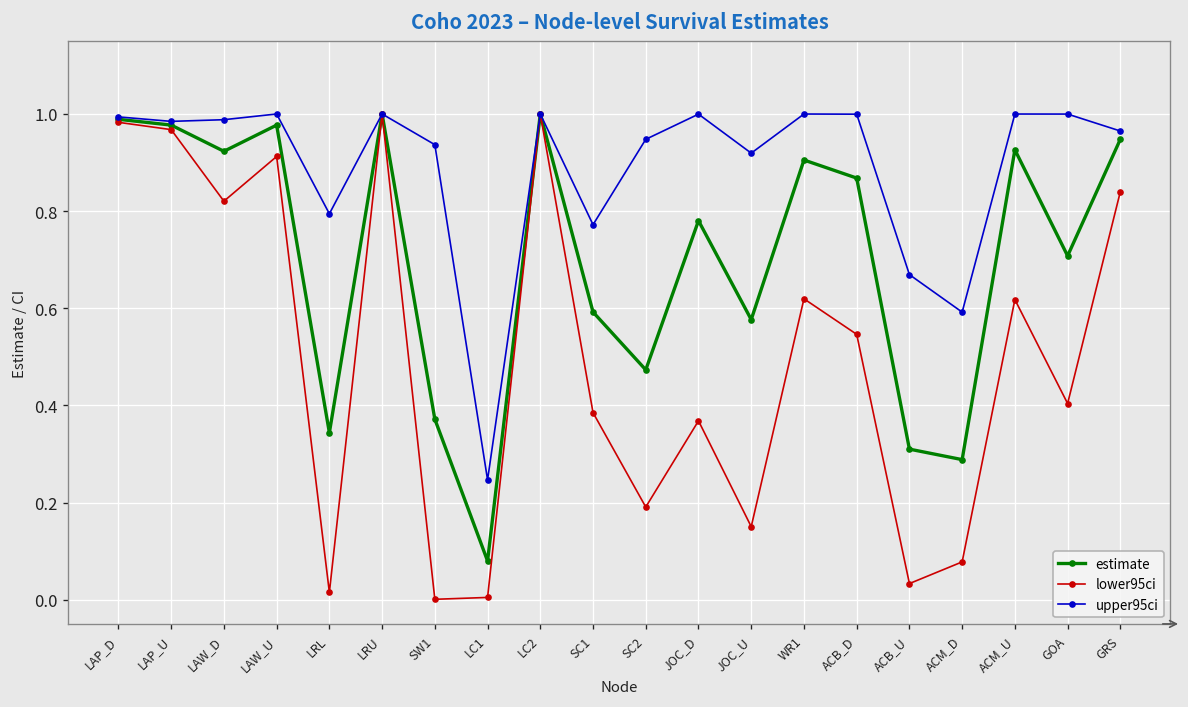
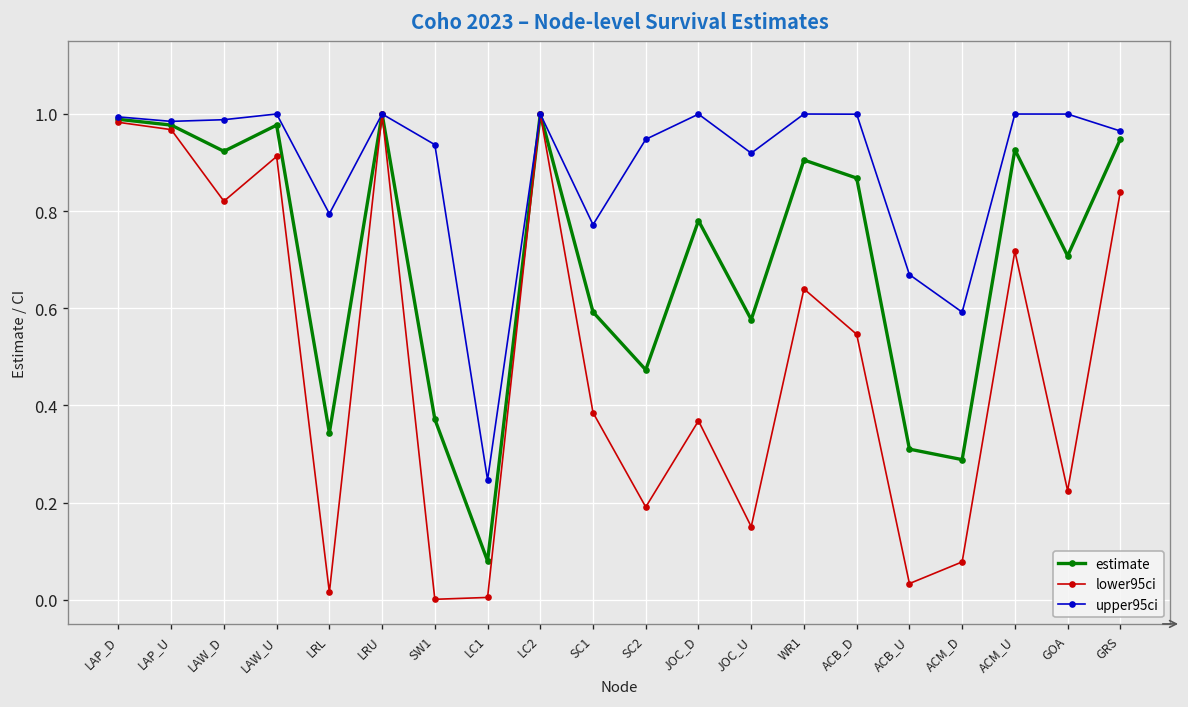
  {
    "estimate": {
      "LAP_U": 0.98,
      "LAW_D": 0.92,
      "LAW_U": 0.98,
      "LRL": 0.34,
      "SW1": 0.37,
      "LC1": 0.08,
      "SC1": 0.59,
      "SC2": 0.47,
      "JOC_D": 0.78,
      "JOC_U": 0.58,
      "WR1": 0.91,
      "ACB_D": 0.87,
      "ACB_U": 0.31,
      "ACM_D": 0.29,
      "ACM_U": 0.93,
      "GOA": 0.71,
      "GRS": 0.95
    },
    "lower95ci": {
      "LAP_D": 0.98,
      "LAP_U": 0.97,
      "LAW_D": 0.82,
      "LAW_U": 0.91,
      "LRL": 0.01,
      "SW1": 0.00,
      "LC1": 0.00,
      "SC1": 0.39,
      "SC2": 0.19,
      "JOC_D": 0.37,
      "JOC_U": 0.15,
-     "WR1": 0.62,
+     "WR1": 0.64,
      "ACB_D": 0.55,
      "ACB_U": 0.03,
      "ACM_D": 0.08,
-     "ACM_U": 0.62,
-     "GOA": 0.40,
+     "ACM_U": 0.72,
+     "GOA": 0.22,
      "GRS": 0.84
    },
    "upper95ci": {
      "LAP_U": 0.98,
      "LAW_D": 0.99,
      "LAW_U": 1.00,
      "LRL": 0.79,
      "SW1": 0.94,
      "LC1": 0.25,
      "SC1": 0.77,
      "SC2": 0.95,
      "JOC_D": 1.00,
      "JOC_U": 0.92,
      "WR1": 1.00,
      "ACB_D": 1.00,
      "ACB_U": 0.67,
      "ACM_D": 0.59,
      "ACM_U": 1.00,
      "GOA": 1.00,
      "GRS": 0.96
    }
  }
